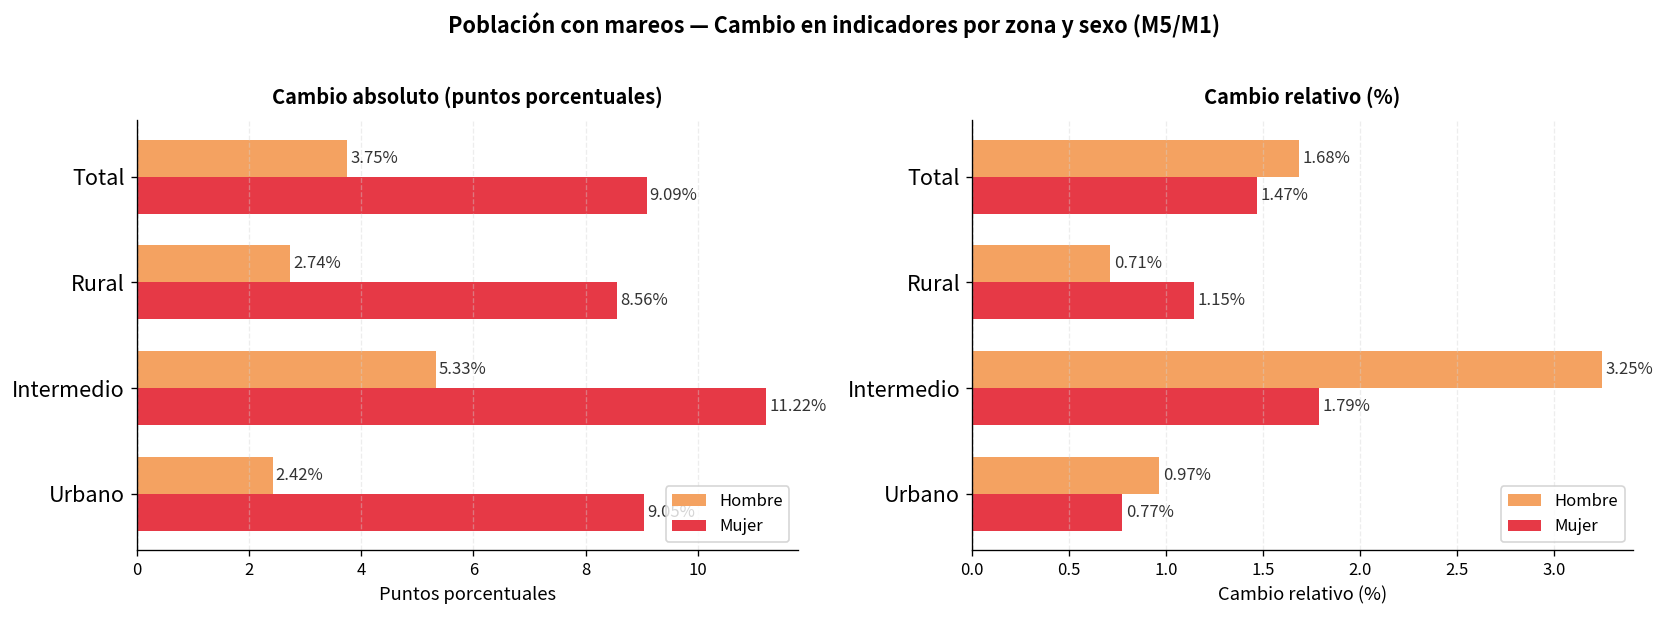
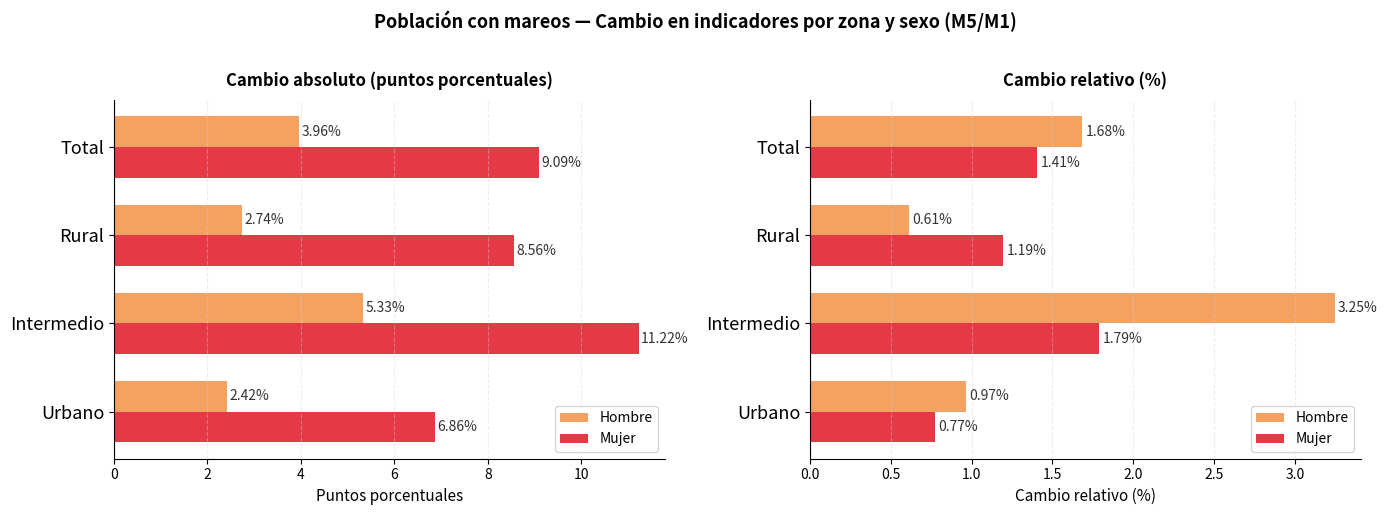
  {
    "Cambio absoluto (puntos porcentuales)": {
      "Hombre": {
-       "Total": "3.75%",
+       "Total": "3.96%",
        "Rural": "2.74%",
        "Intermedio": "5.33%",
        "Urbano": "2.42%"
      },
      "Mujer": {
-       "Urbano": "9.0"
+       "Urbano": "6.9"
      }
    },
    "Cambio relativo (%)": {
      "Hombre": {
        "Total": "1.68%",
-       "Rural": "0.71%",
+       "Rural": "0.61%",
        "Intermedio": "3.25%",
        "Urbano": "0.97%"
      },
      "Mujer": {
-       "Total": "1.47%",
-       "Rural": "1.15%",
+       "Total": "1.41%",
+       "Rural": "1.19%",
        "Intermedio": "1.79%",
        "Urbano": "0.77%"
      }
    }
  }
